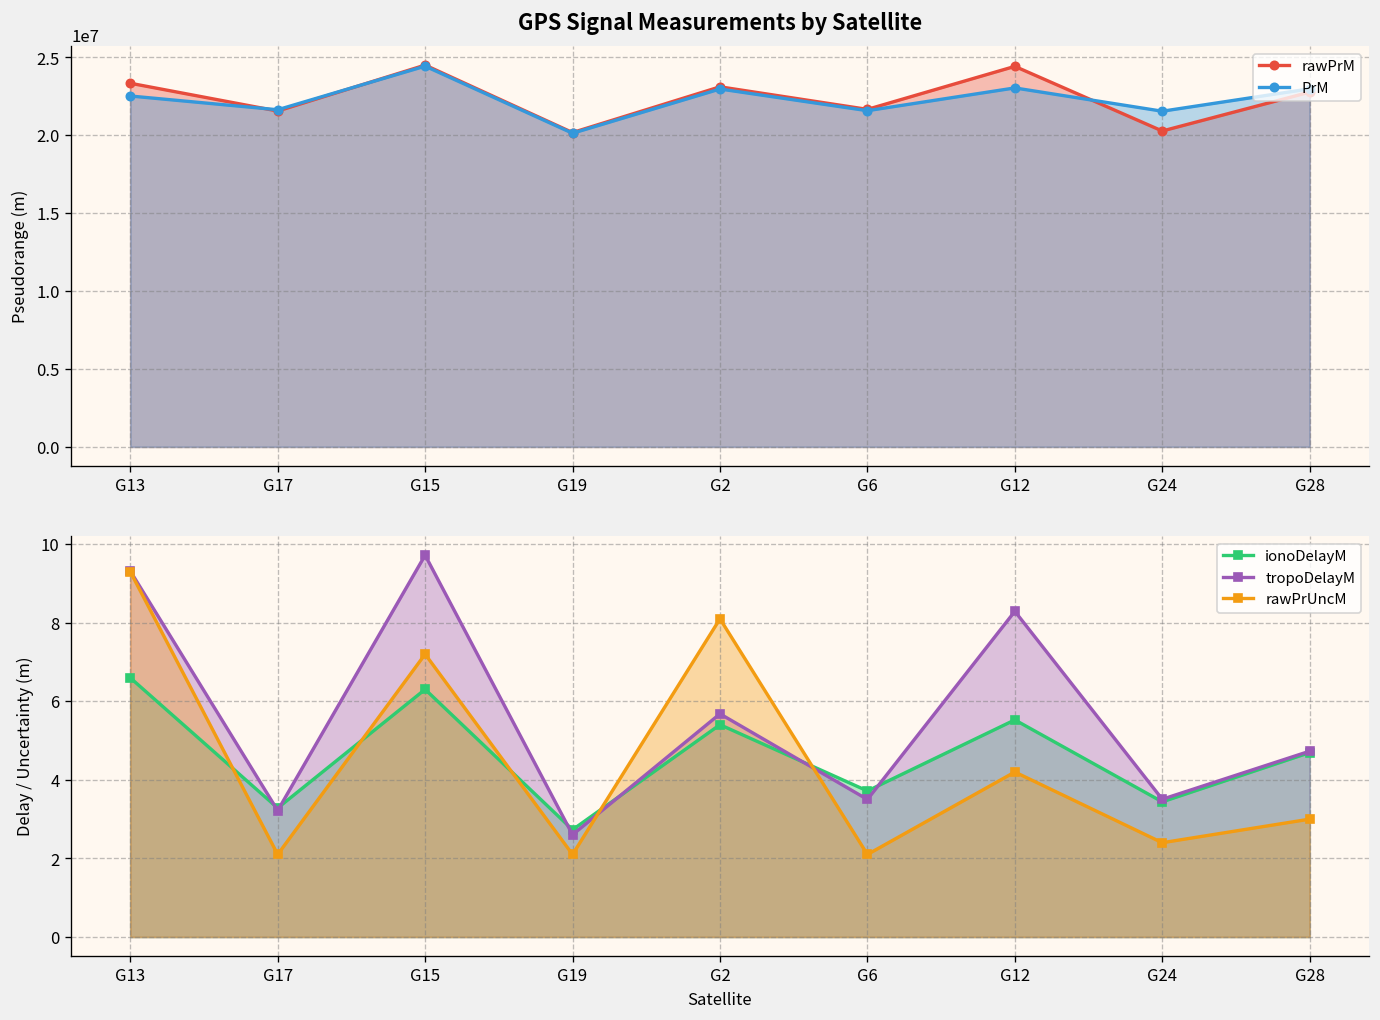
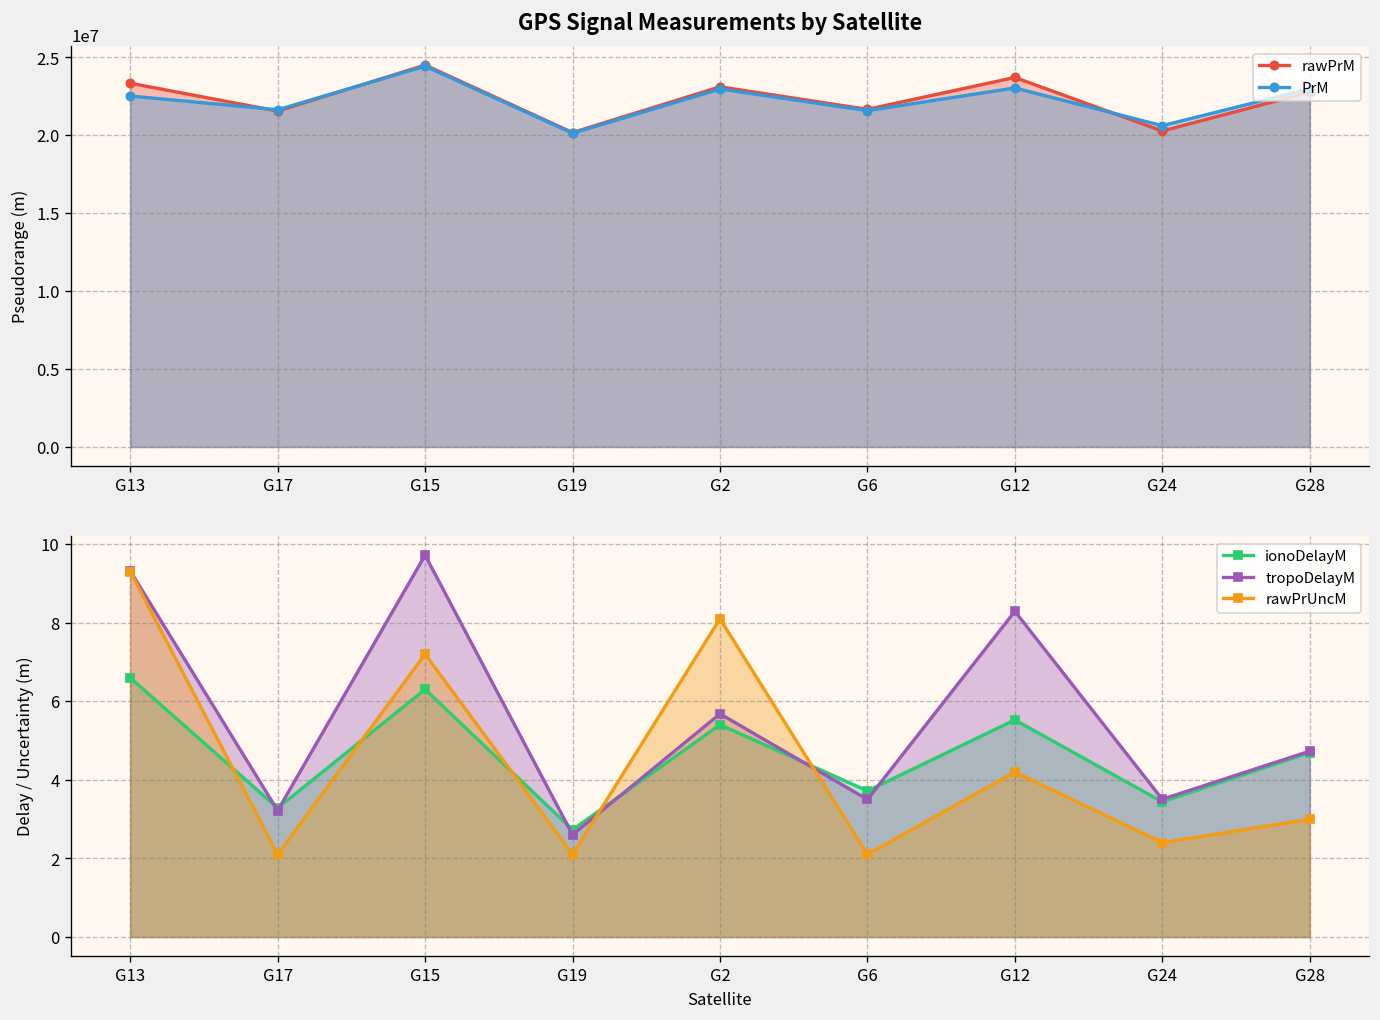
  {
    "GPS Signal Measurements by Satellite": {
      "rawPrM": {
        "G13": 23300000,
-       "G12": 24400000,
+       "G12": 23700000,
        "G24": 20300000
      },
      "PrM": {
        "G13": 22500000,
        "G12": 23000000,
-       "G24": 21500000
+       "G24": 20600000
      }
    }
  }
